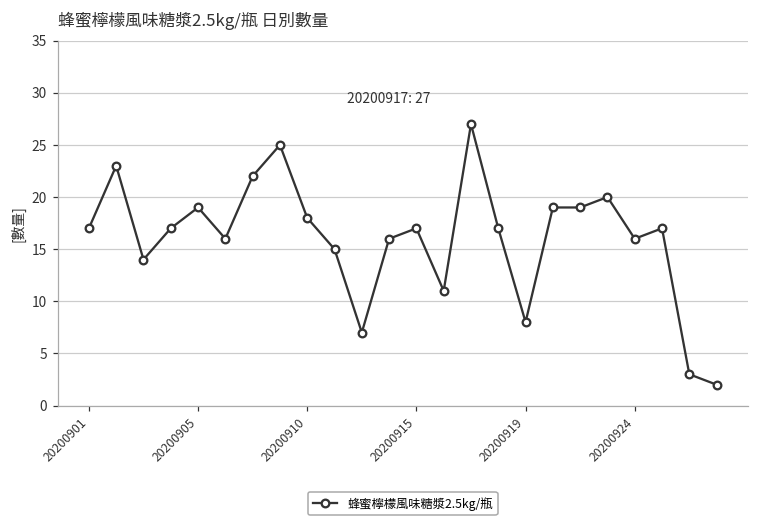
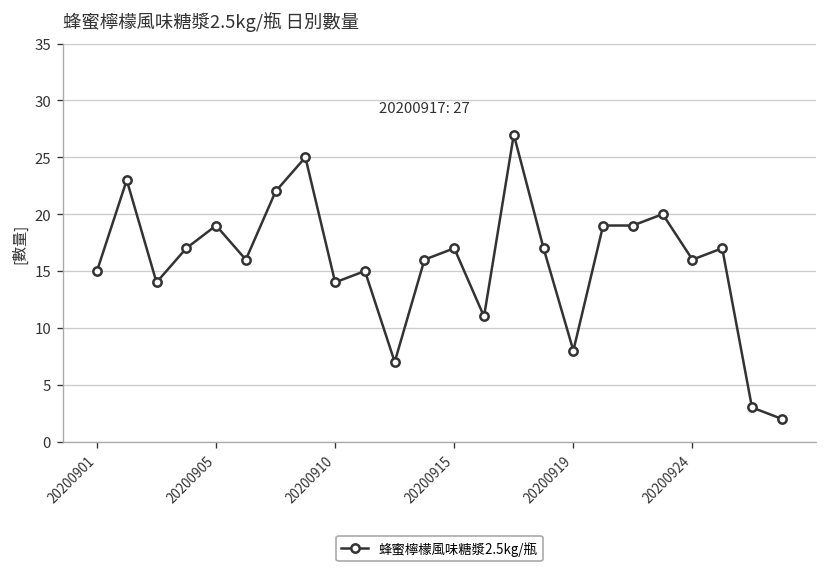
  {
-   "20200901": 17,
+   "20200901": 15,
    "20200905": 19,
-   "20200910": 18,
+   "20200910": 14,
    "20200915": 17,
    "20200919": 8,
    "20200924": 16
  }
